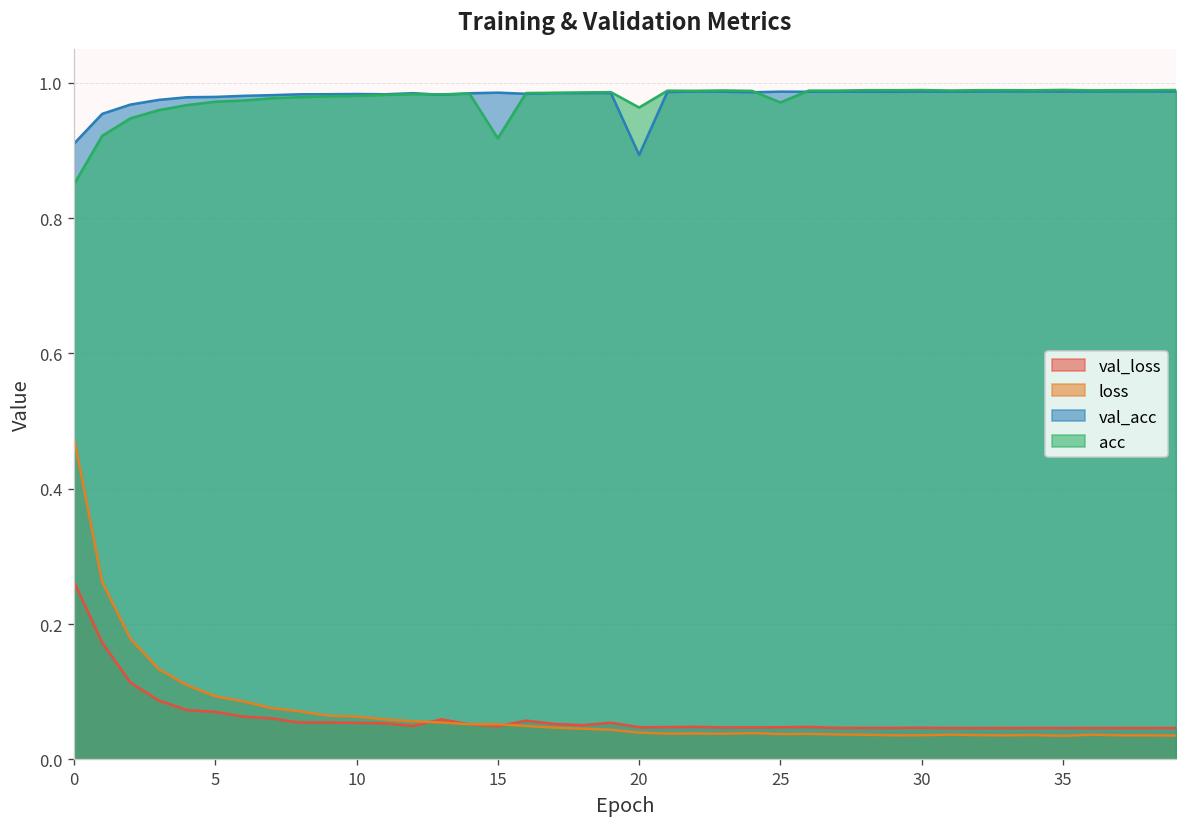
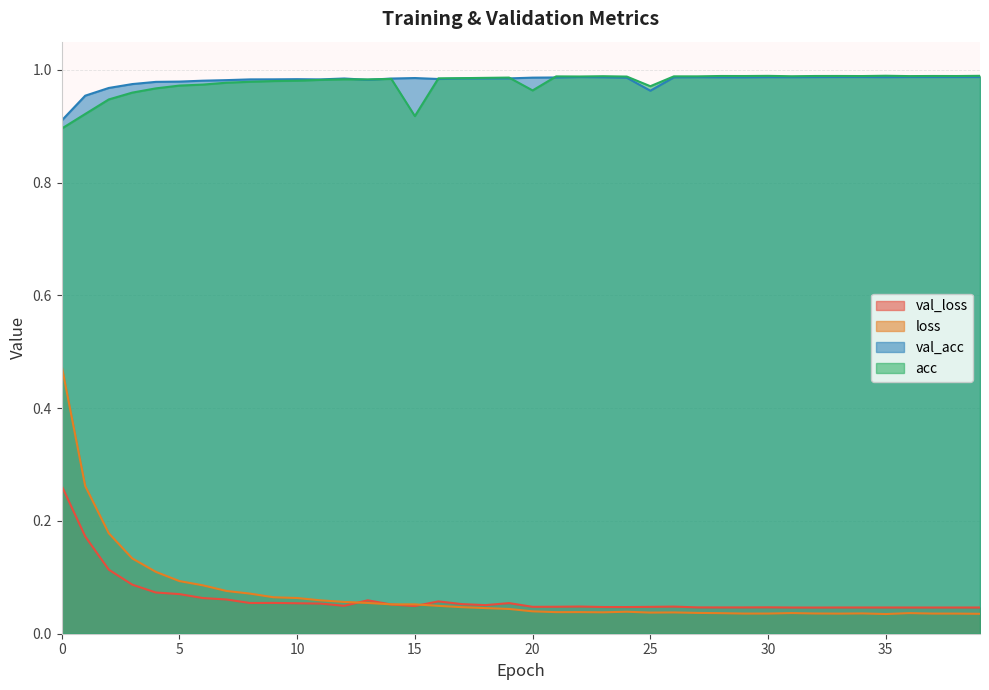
  {
    "val_acc": {
      "0": 0.91,
      "5": 0.98,
      "15": 0.99,
-     "20": 0.89,
-     "25": 0.99
+     "20": 0.99,
+     "25": 0.96
    },
    "acc": {
-     "0": 0.85,
+     "0": 0.90,
      "5": 0.97,
      "15": 0.92,
      "20": 0.96,
      "25": 0.97
    }
  }
